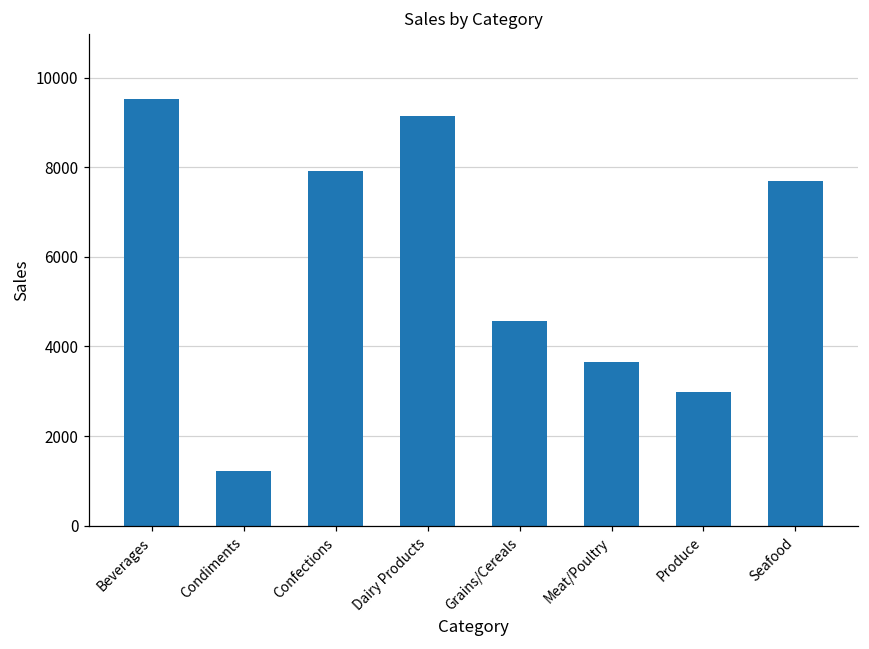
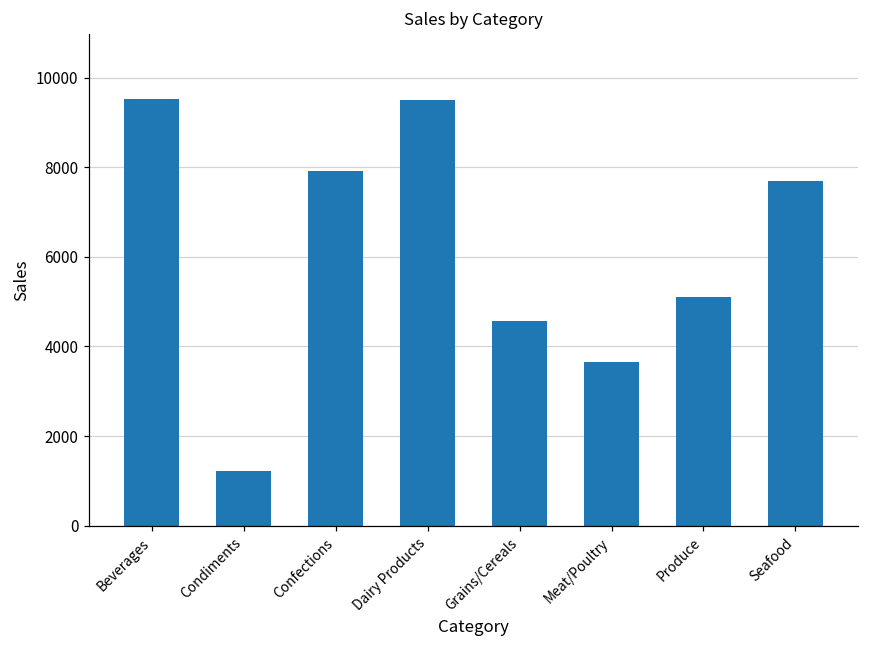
  {
    "Beverages": 9500,
    "Condiments": 1200,
    "Confections": 7900,
-   "Dairy Products": 9100,
+   "Dairy Products": 9500,
    "Grains/Cereals": 4600,
    "Meat/Poultry": 3600,
-   "Produce": 3000,
+   "Produce": 5100,
    "Seafood": 7700
  }
